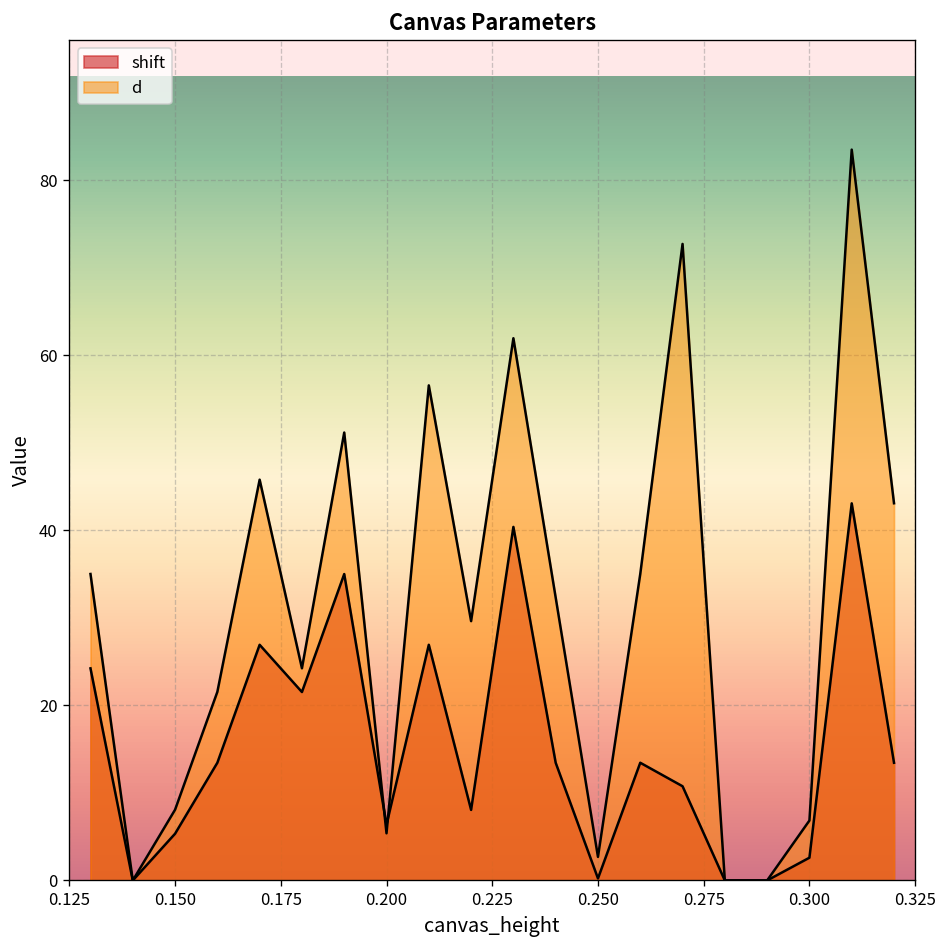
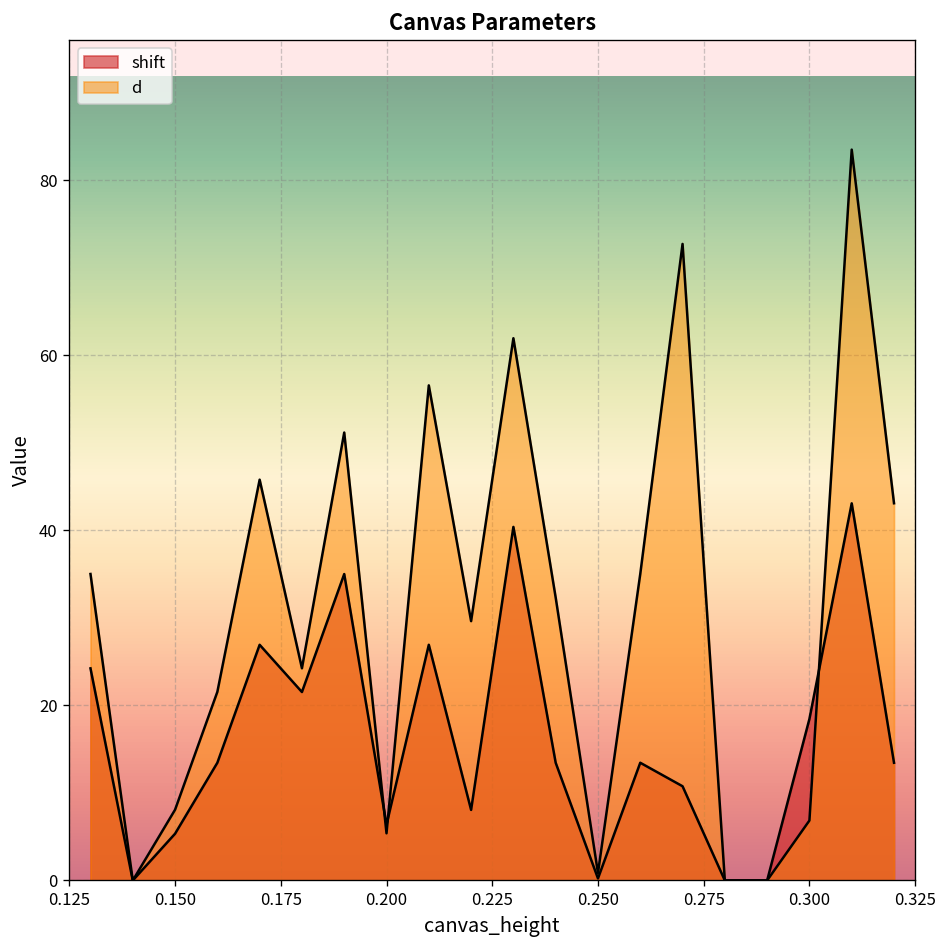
  {
    "shift": {
      "0.150": 5,
      "0.200": 6,
      "0.250": 0,
-     "0.300": 3
+     "0.300": 18
    },
    "d": {
      "0.150": 8,
      "0.200": 5,
-     "0.250": 3,
+     "0.250": 1,
      "0.300": 7
    }
  }
